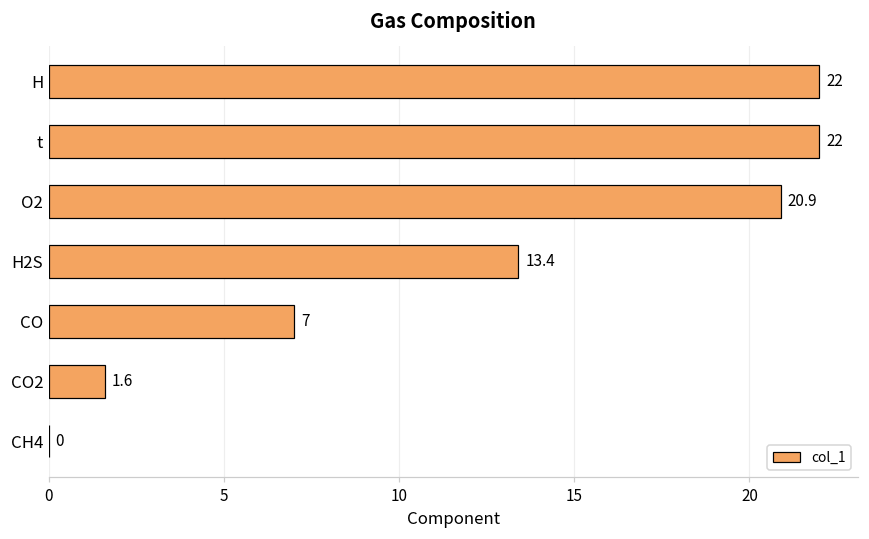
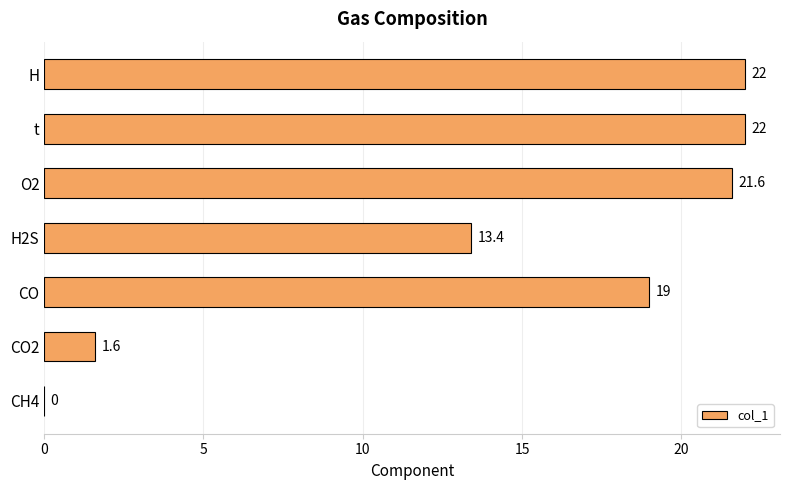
  {
    "H": 22,
    "t": 22,
-   "O2": 20.9,
+   "O2": 21.6,
    "H2S": 13.4,
-   "CO": 7,
+   "CO": 19,
    "CO2": 1.6,
    "CH4": 0
  }
